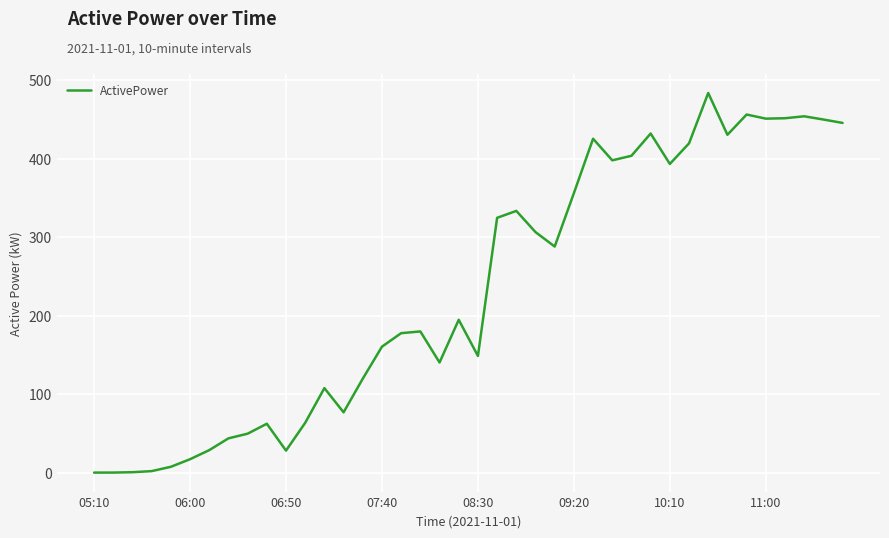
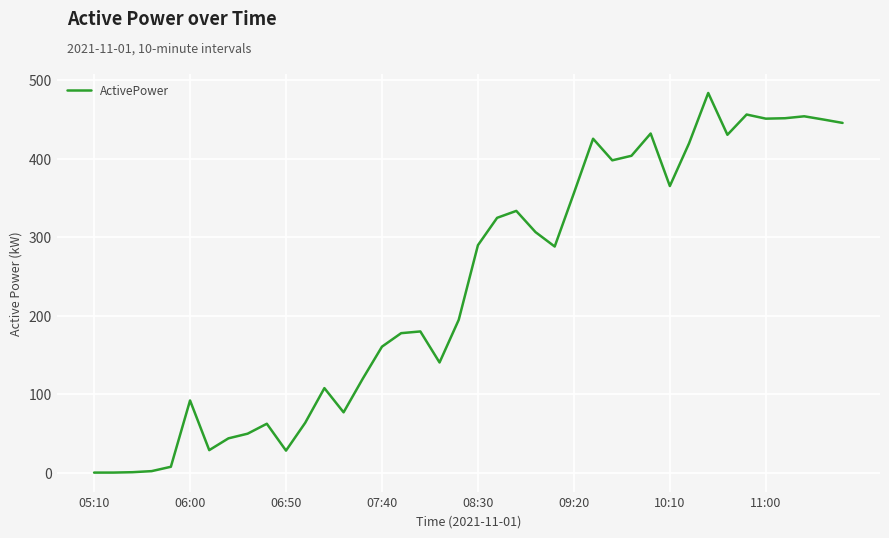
  {
    "05:10": 0,
-   "06:00": 20,
+   "06:00": 90,
    "06:50": 30,
    "07:40": 160,
-   "08:30": 150,
+   "08:30": 290,
    "09:20": 360,
-   "10:10": 390,
+   "10:10": 370,
    "11:00": 450
  }
